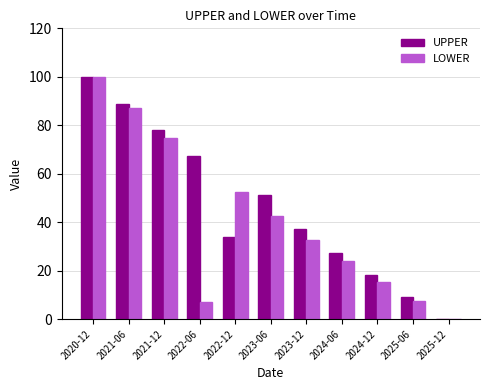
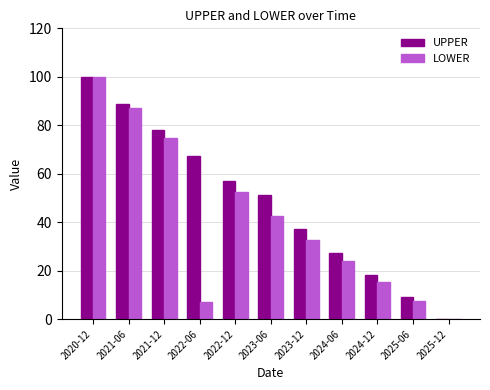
  {
    "UPPER": {
      "2020-12": 100,
      "2021-06": 89,
      "2021-12": 78,
      "2022-06": 67,
-     "2022-12": 34,
+     "2022-12": 57,
      "2023-06": 51,
      "2023-12": 37,
      "2024-06": 27,
      "2024-12": 18,
      "2025-06": 9,
      "2025-12": 0
    },
    "LOWER": {
      "2020-12": 100,
      "2021-06": 87,
      "2021-12": 75,
      "2022-06": 7,
      "2022-12": 53,
      "2023-06": 42,
      "2023-12": 33,
      "2024-06": 24,
      "2024-12": 15,
      "2025-06": 7,
      "2025-12": 0
    }
  }
